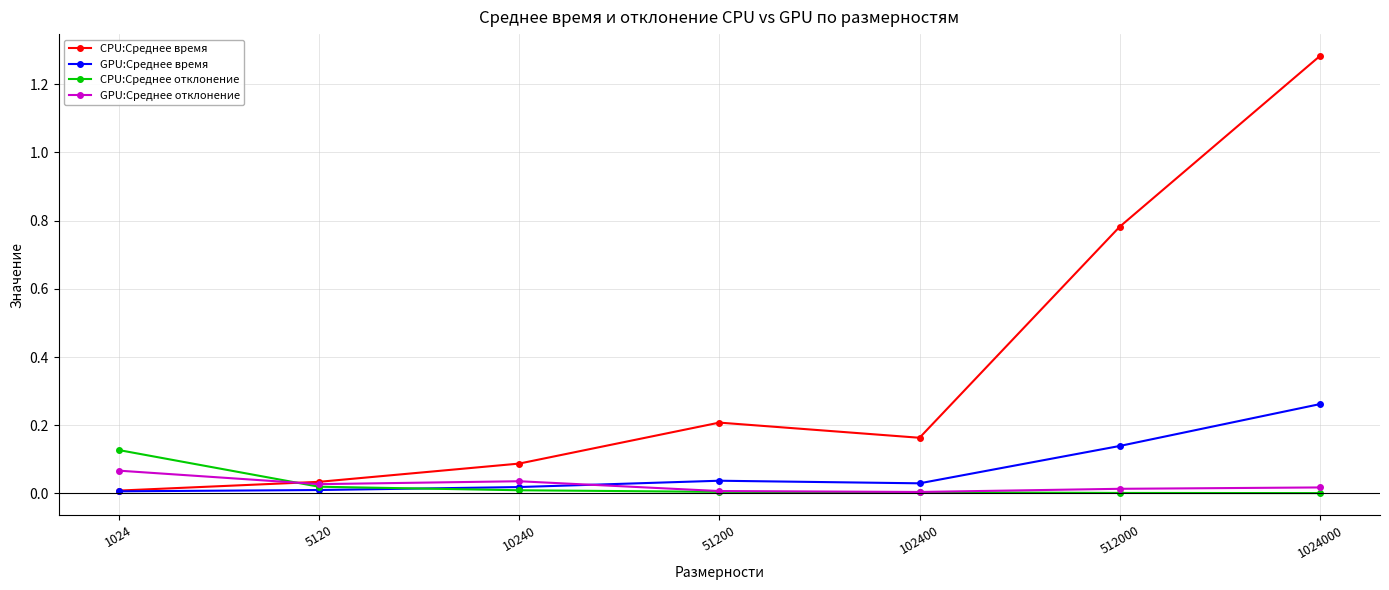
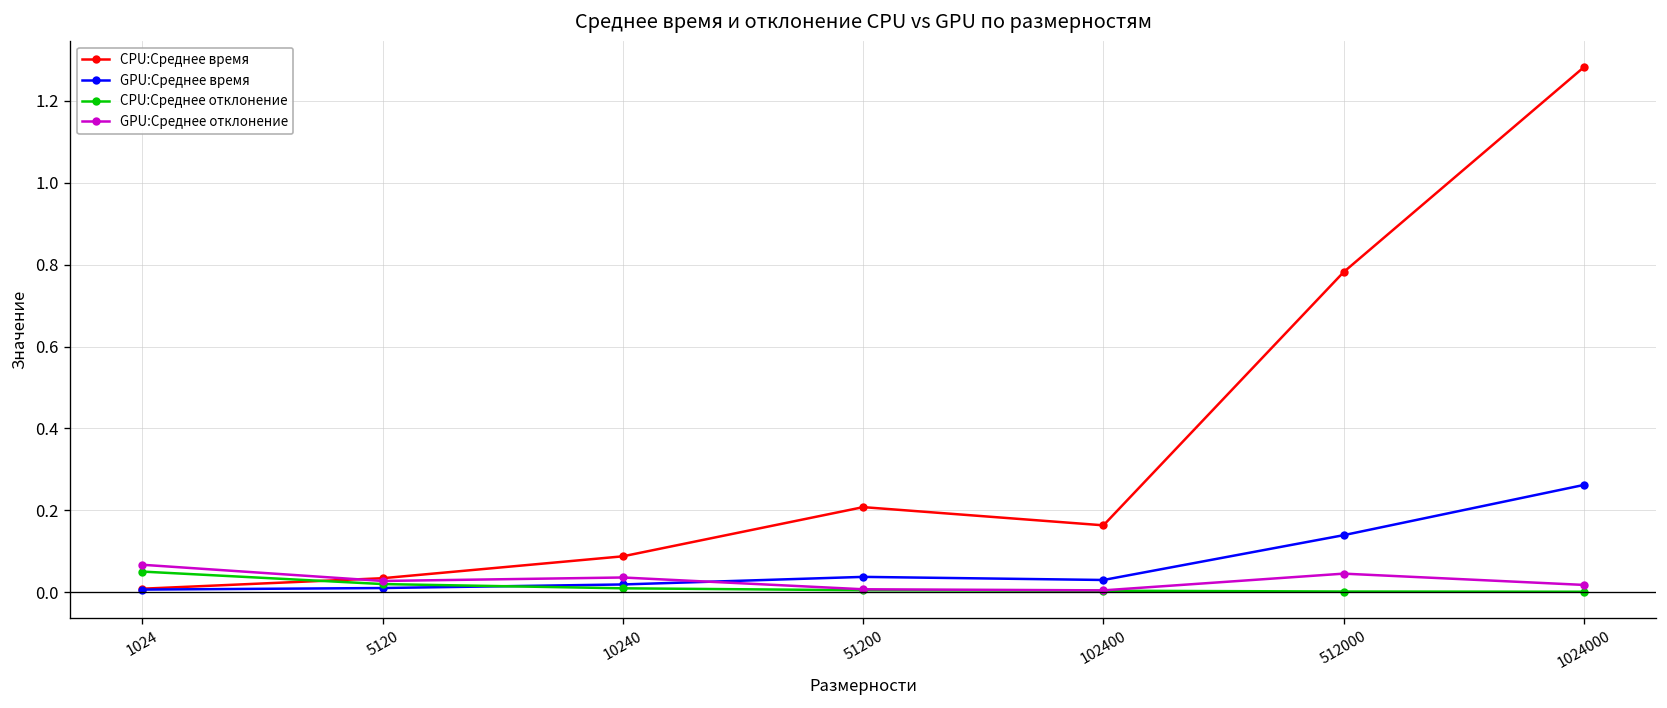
  {
    "CPU:Среднее время": {
      "10240": 0.09,
      "51200": 0.21,
      "102400": 0.16,
      "512000": 0.78,
      "1024000": 1.28
    },
    "GPU:Среднее время": {
      "5120": 0.01,
      "10240": 0.02,
      "51200": 0.04,
      "102400": 0.03,
      "512000": 0.14,
      "1024000": 0.26
    },
    "CPU:Среднее отклонение": {
-     "1024": 0.13,
+     "1024": 0.05,
      "5120": 0.02,
      "10240": 0.01,
      "512000": 0.00,
      "1024000": 0.00
    },
    "GPU:Среднее отклонение": {
      "1024": 0.07,
      "10240": 0.04,
-     "512000": 0.01,
+     "512000": 0.05,
      "1024000": 0.02
    }
  }
